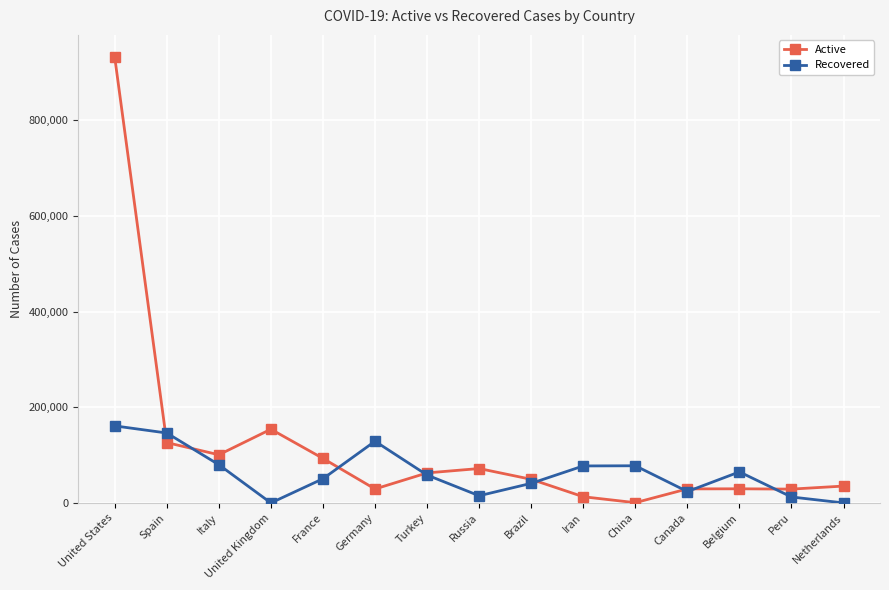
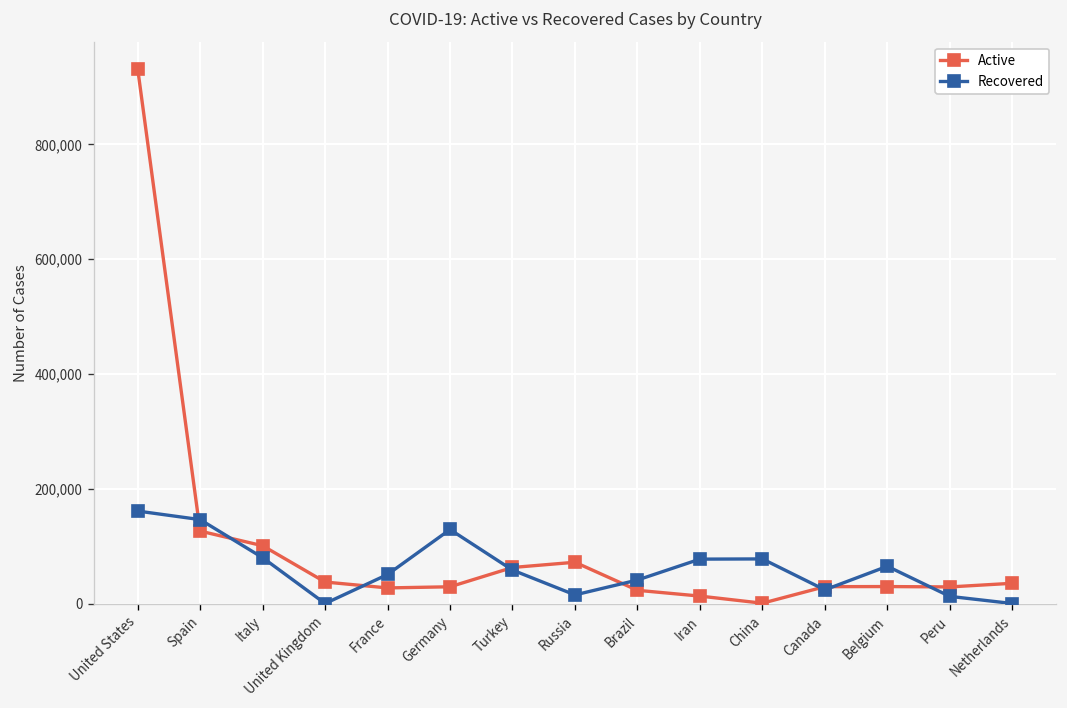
  {
    "Active": {
      "United States": "930,000",
      "Spain": "130,000",
      "Italy": "100,000",
-     "United Kingdom": "150,000",
-     "France": "90,000",
+     "United Kingdom": "40,000",
+     "France": "30,000",
      "Germany": "30,000",
      "Russia": "70,000",
-     "Brazil": "50,000",
+     "Brazil": "20,000",
      "Iran": "10,000",
      "China": "0",
      "Canada": "30,000",
      "Belgium": "30,000",
      "Peru": "30,000",
      "Netherlands": "40,000"
    },
    "Recovered": {
      "United States": "160,000",
      "Spain": "150,000",
      "Italy": "80,000",
      "United Kingdom": "0",
      "France": "50,000",
      "Germany": "130,000",
      "Russia": "20,000",
      "Brazil": "40,000",
      "Iran": "80,000",
      "China": "80,000",
      "Canada": "20,000",
      "Belgium": "60,000",
      "Peru": "10,000",
      "Netherlands": "0"
    }
  }
